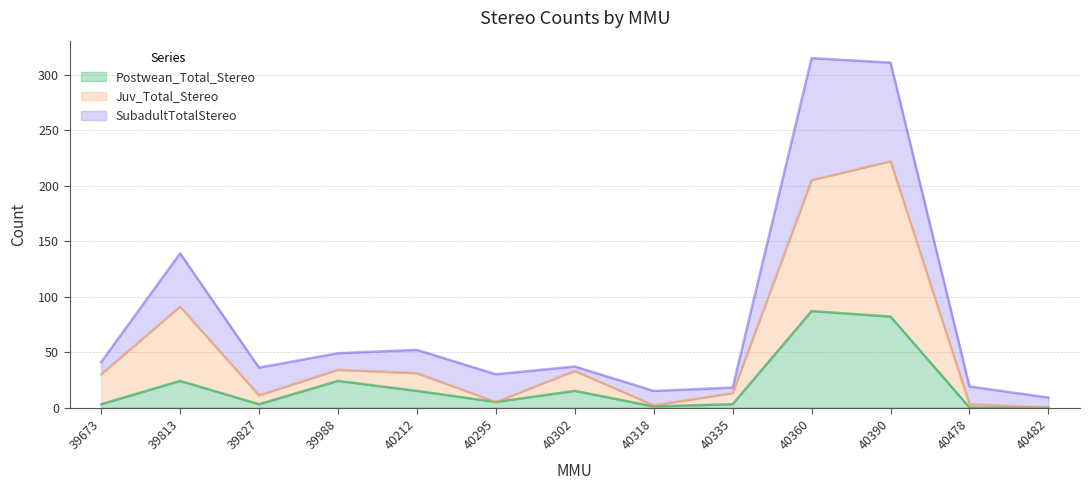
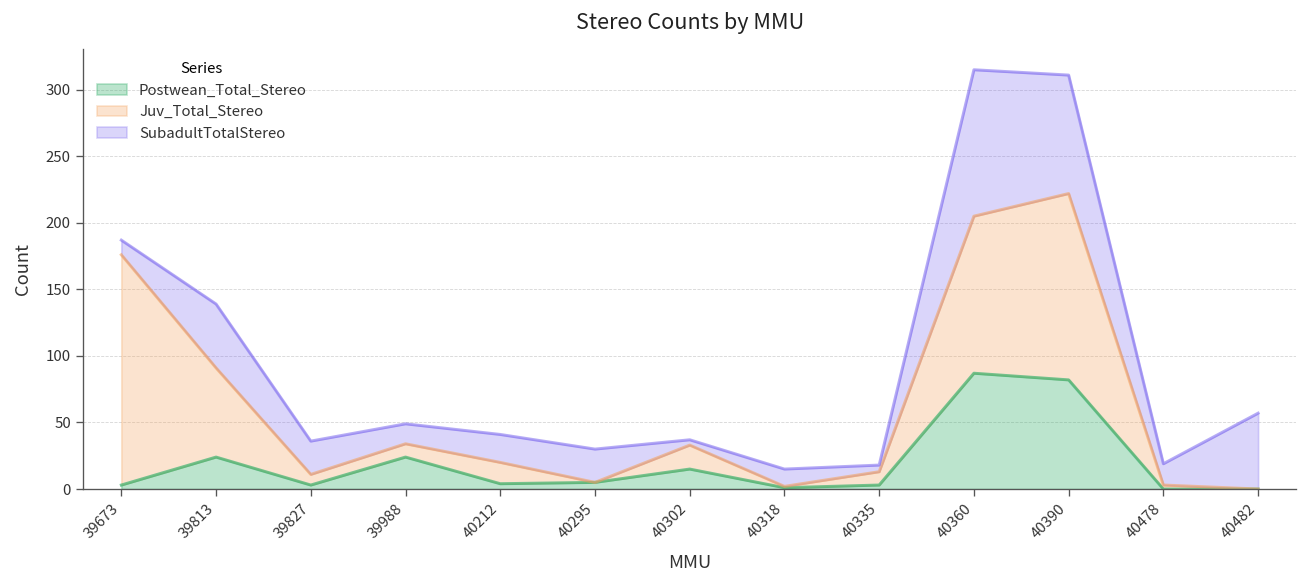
  {
    "Postwean_Total_Stereo": {
      "39673": 3,
      "39813": 24,
      "39827": 3,
      "39988": 24,
-     "40212": 15,
+     "40212": 4,
      "40302": 15,
      "40335": 3,
      "40360": 87,
      "40390": 82,
      "40478": 0
    },
    "Juv_Total_Stereo": {
-     "39673": 27,
+     "39673": 173,
      "39813": 67,
      "39827": 8,
      "39988": 10,
      "40212": 16,
      "40302": 18,
      "40335": 10,
      "40360": 118,
      "40390": 140,
      "40478": 3
    },
    "SubadultTotalStereo": {
      "39673": 11,
      "39813": 48,
      "39827": 25,
      "39988": 15,
      "40212": 21,
      "40295": 25,
      "40302": 4,
      "40318": 13,
      "40335": 5,
      "40360": 110,
      "40390": 89,
      "40478": 16,
-     "40482": 9
+     "40482": 57
    }
  }
